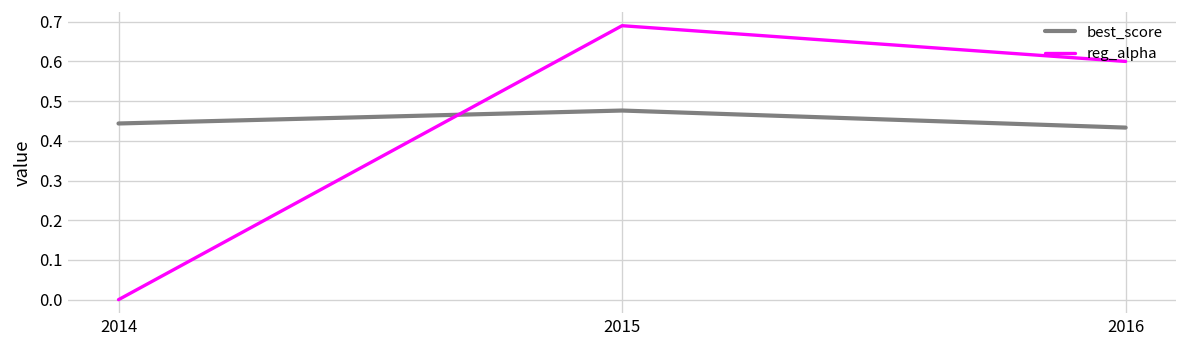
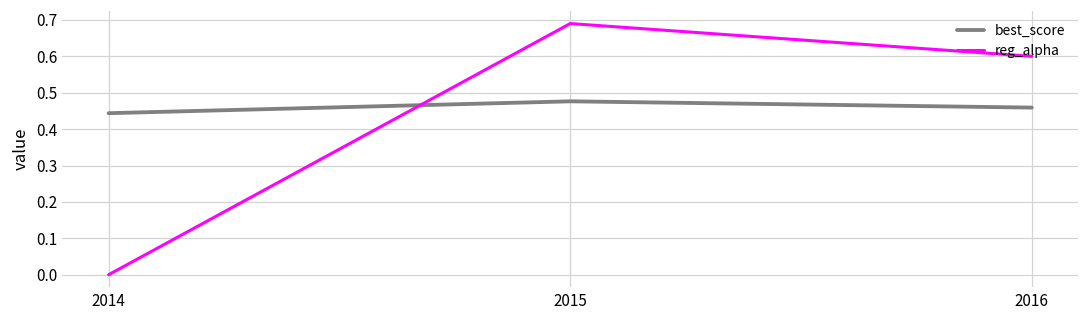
  {
    "best_score": {
      "2014": 0.44,
      "2015": 0.48,
-     "2016": 0.43
+     "2016": 0.46
    },
    "reg_alpha": {
      "2014": 0.00,
      "2015": 0.69,
      "2016": 0.60
    }
  }
